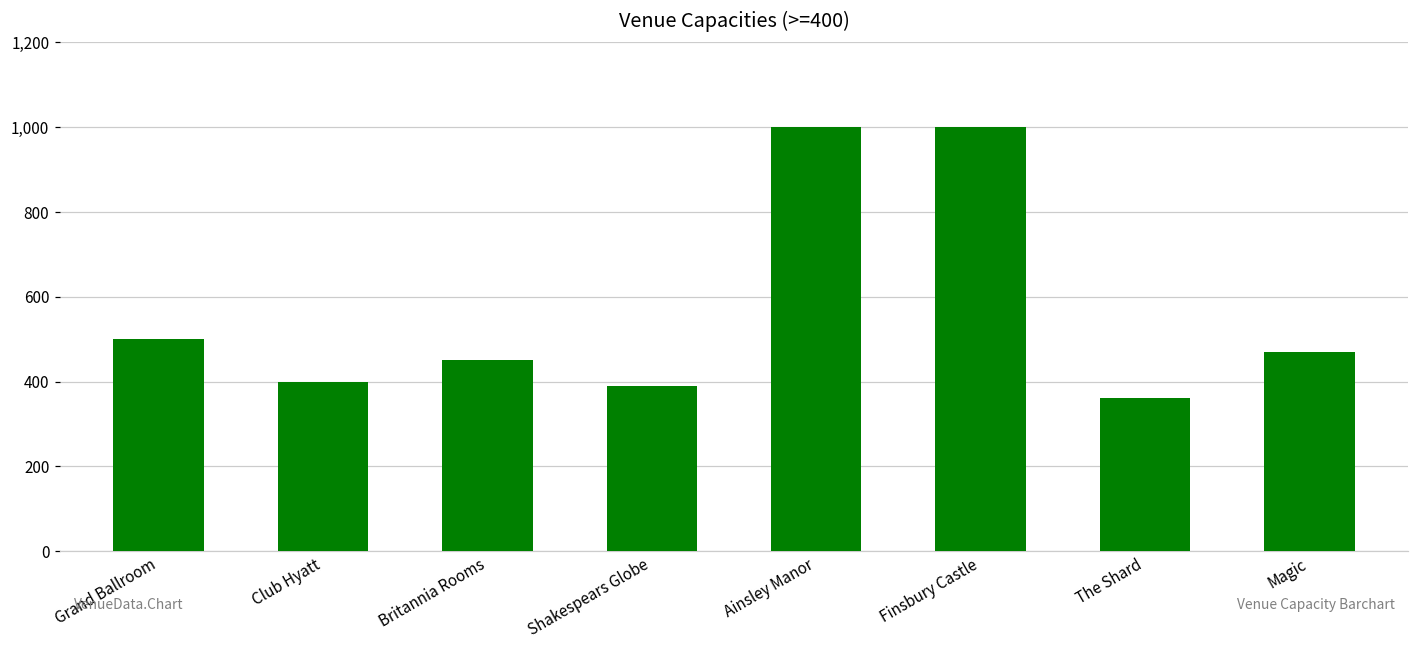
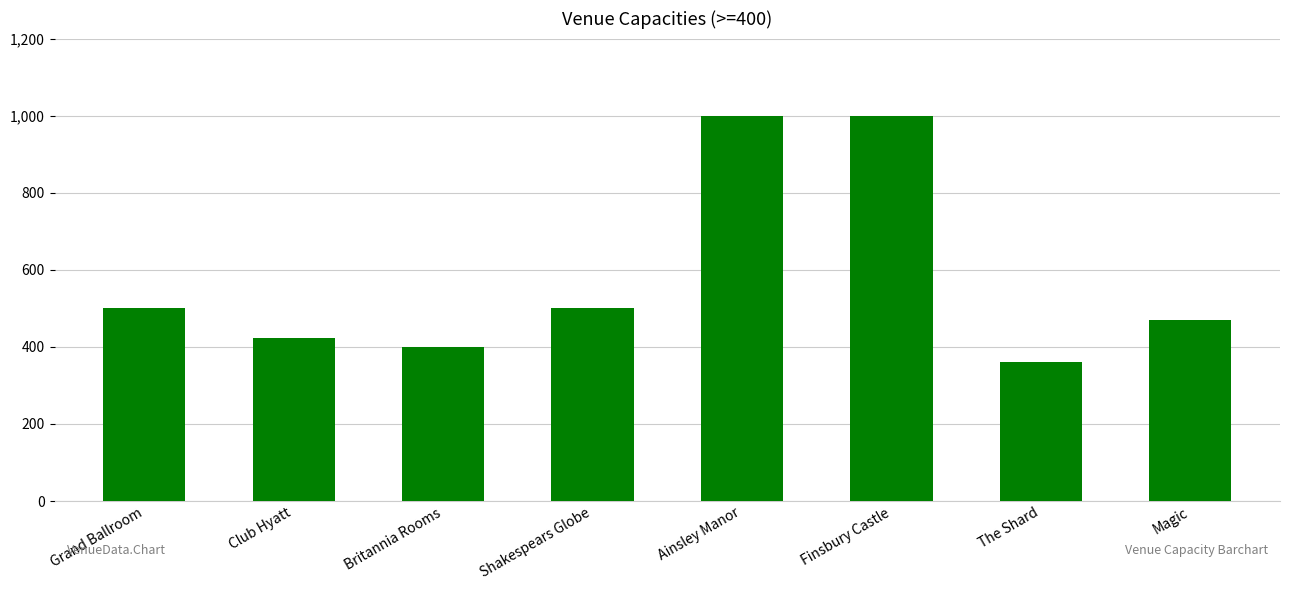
  {
    "Grand Ballroom": "500",
-   "Club Hyatt": "400",
-   "Britannia Rooms": "450",
-   "Shakespears Globe": "390",
+   "Club Hyatt": "420",
+   "Britannia Rooms": "400",
+   "Shakespears Globe": "500",
    "Ainsley Manor": "1,000",
    "Finsbury Castle": "1,000",
    "The Shard": "360",
    "Magic": "470"
  }
